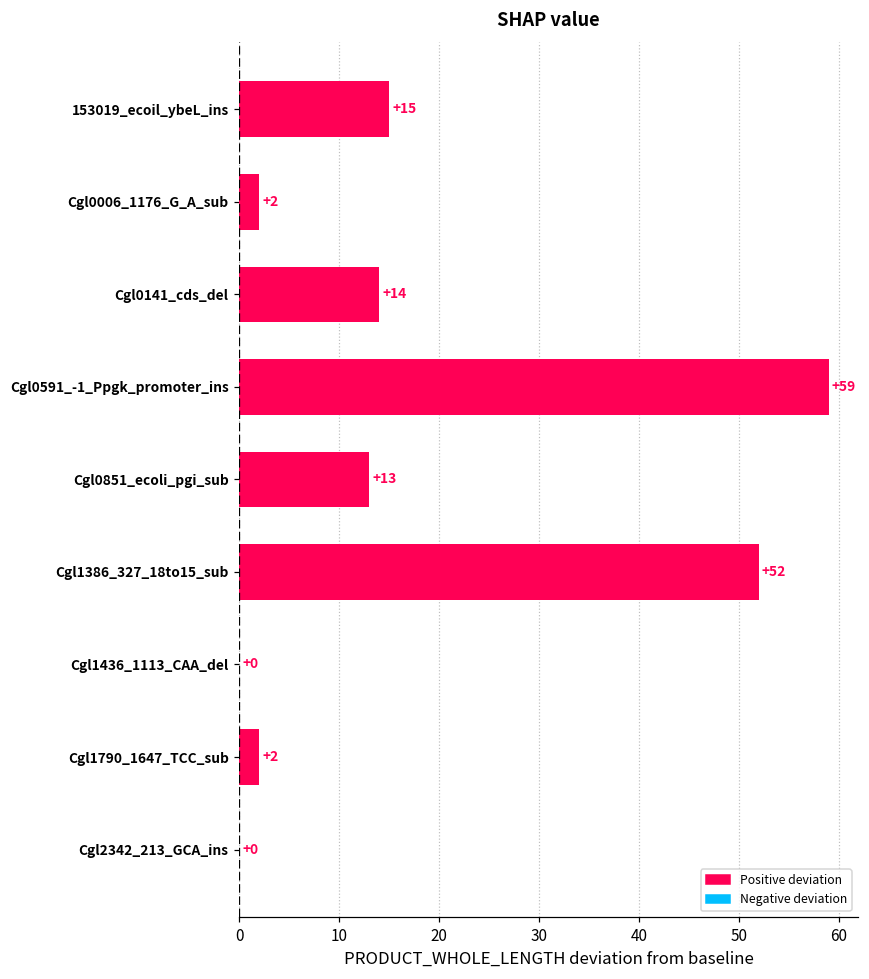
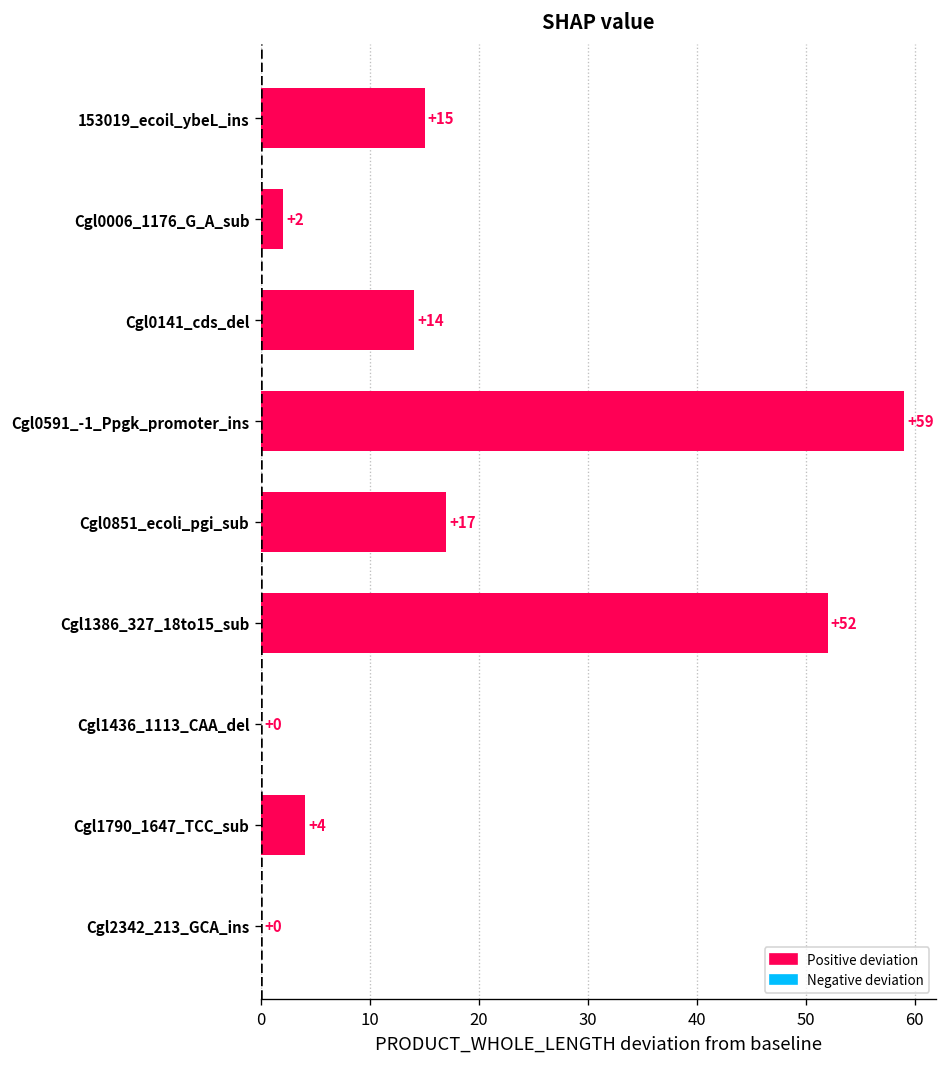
  {
    "153019_ecoil_ybeL_ins": "+15",
    "Cgl0006_1176_G_A_sub": "+2",
    "Cgl0141_cds_del": "+14",
    "Cgl0591_-1_Ppgk_promoter_ins": "+59",
-   "Cgl0851_ecoli_pgi_sub": "+13",
+   "Cgl0851_ecoli_pgi_sub": "+17",
    "Cgl1386_327_18to15_sub": "+52",
    "Cgl1436_1113_CAA_del": "+0",
-   "Cgl1790_1647_TCC_sub": "+2",
+   "Cgl1790_1647_TCC_sub": "+4",
    "Cgl2342_213_GCA_ins": "+0"
  }
